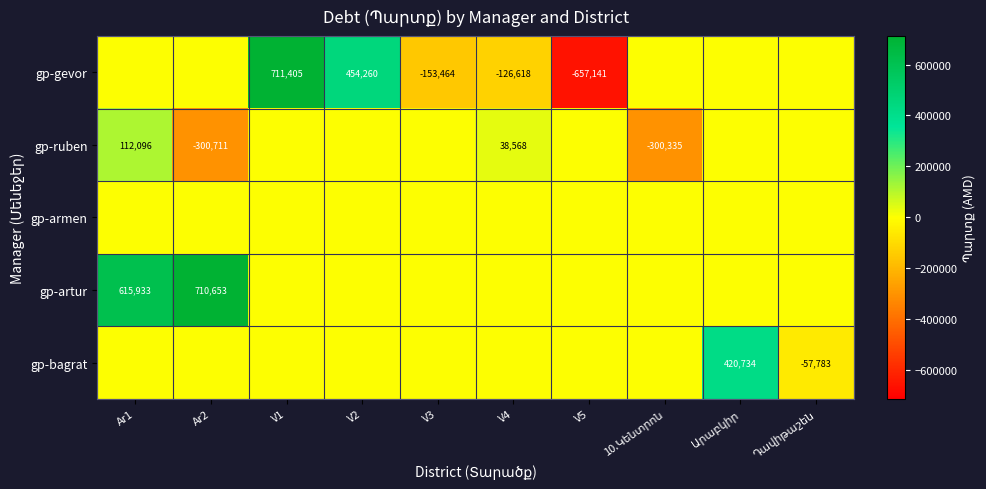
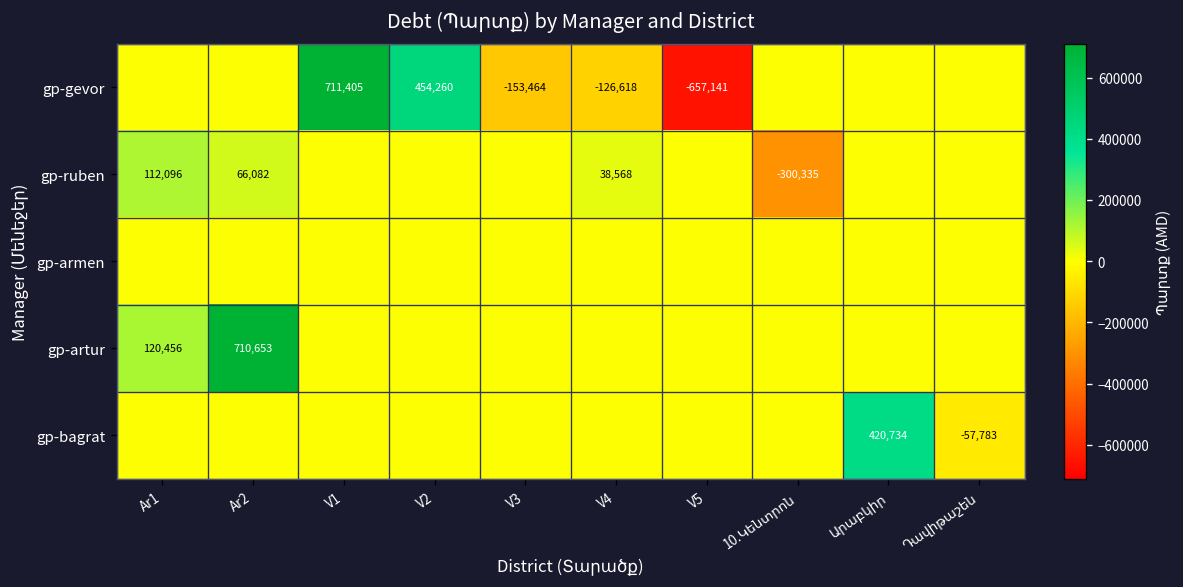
  {
    "gp-gevor": {
      "V1": "711,405",
      "V2": "454,260",
      "V3": "-153,464",
      "V4": "-126,618",
      "V5": "-657,141"
    },
    "gp-ruben": {
      "Ar1": "112,096",
-     "Ar2": "-300,711",
+     "Ar2": "66,082",
      "V4": "38,568",
      "10.Կենտրոն": "-300,335"
    },
    "gp-artur": {
-     "Ar1": "615,933",
+     "Ar1": "120,456",
      "Ar2": "710,653"
    },
    "gp-bagrat": {
      "Արաբկիր": "420,734",
      "Դավիթաշեն": "-57,783"
    }
  }
